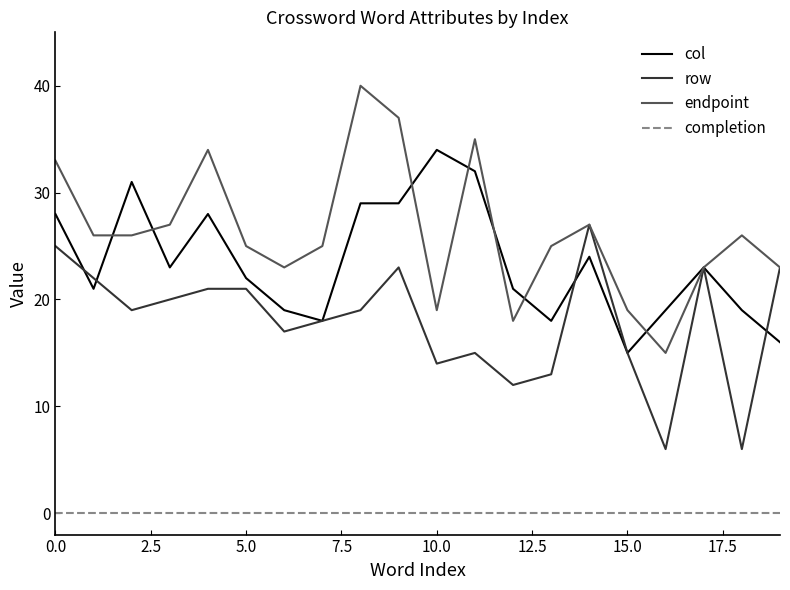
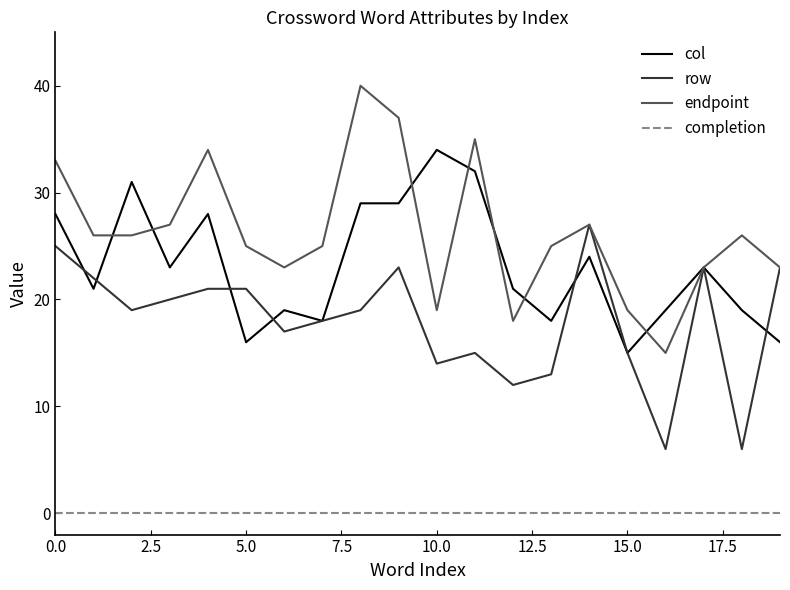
  {
    "col": {
      "0.0": 28,
-     "5.0": 22,
+     "5.0": 16,
      "10.0": 34
    },
    "completion": {
      "0.0": 0,
      "5.0": 0,
      "10.0": 0,
      "15.0": 0
    }
  }
